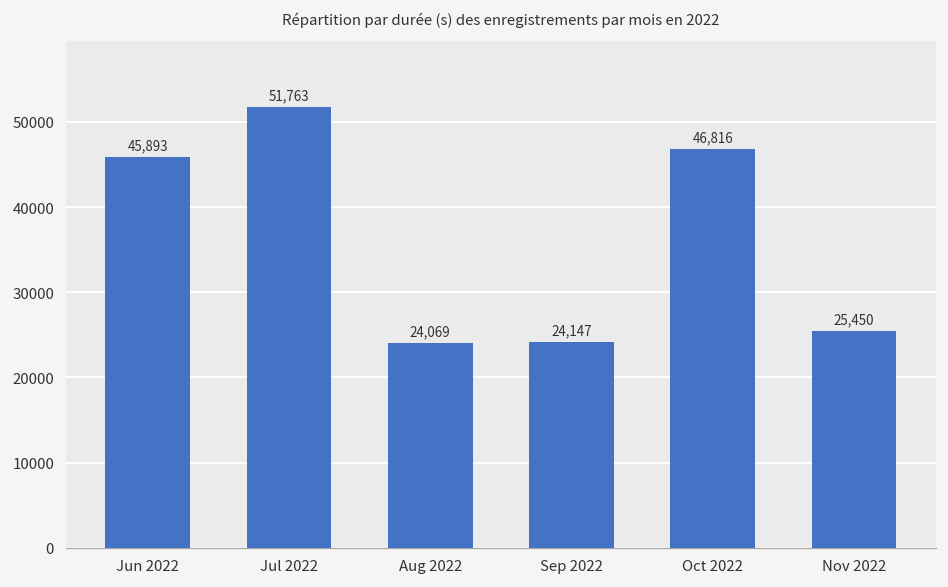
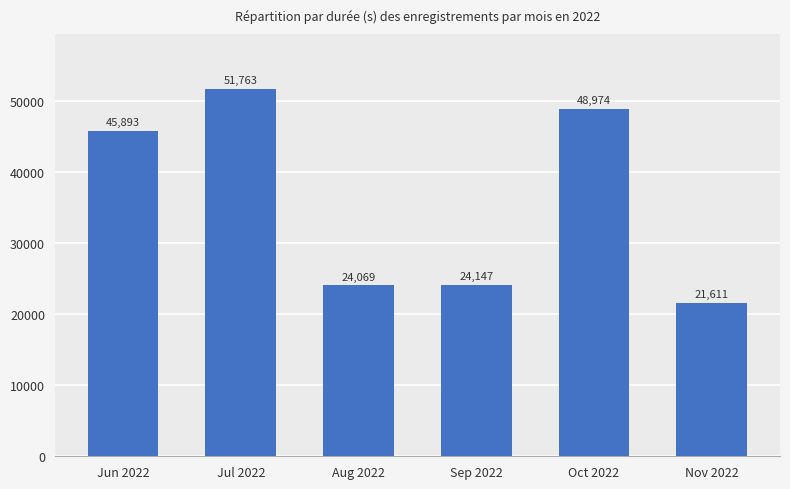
  {
    "Jun 2022": "45,893",
    "Jul 2022": "51,763",
    "Aug 2022": "24,069",
    "Sep 2022": "24,147",
-   "Oct 2022": "46,816",
-   "Nov 2022": "25,450"
+   "Oct 2022": "48,974",
+   "Nov 2022": "21,611"
  }
